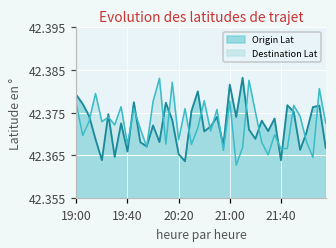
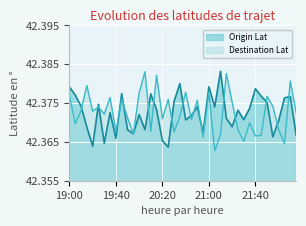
  {
    "Origin Lat": {
      "19:00": 42.379,
      "19:40": 42.366,
      "20:20": 42.365,
-     "21:00": 42.382,
-     "21:40": 42.364
+     "21:00": 42.379,
+     "21:40": 42.379
    },
    "Destination Lat": {
      "19:00": 42.377,
      "19:40": 42.368,
-     "20:20": 42.369,
+     "20:20": 42.371,
      "21:00": 42.378,
      "21:40": 42.367
    }
  }
